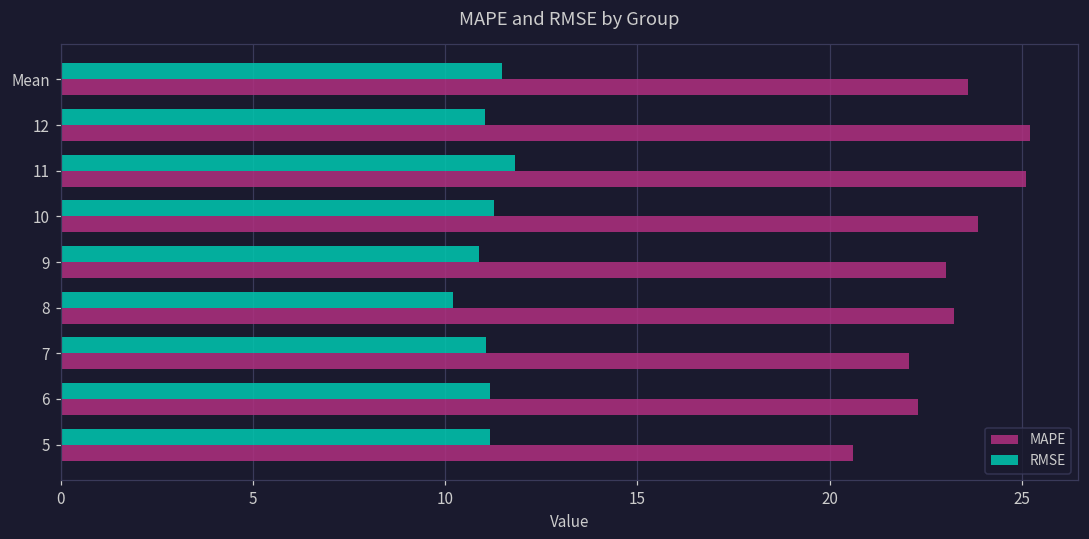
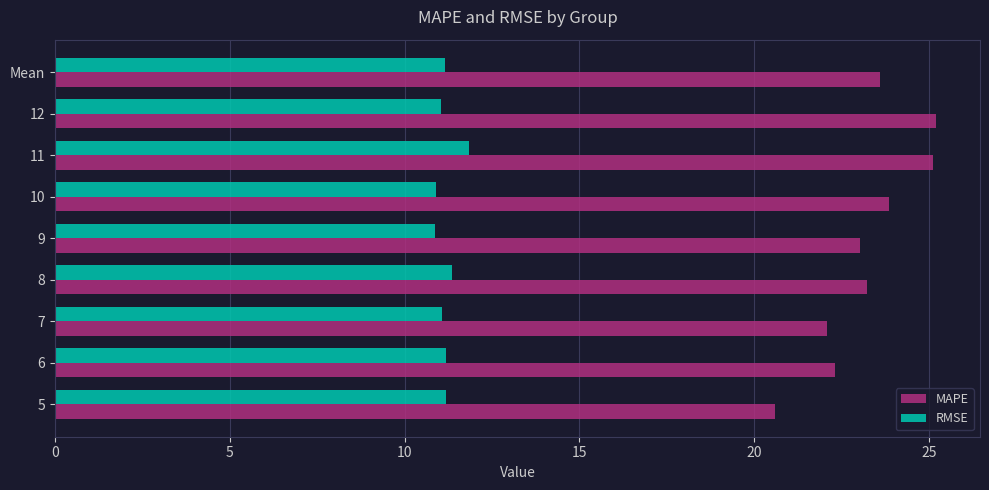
  {
    "MAPE": {
      "Mean": 23.6,
      "12": 25.2,
      "11": 25.1,
      "10": 23.9,
      "9": 23.0,
      "8": 23.2,
      "7": 22.1,
      "6": 22.3,
      "5": 20.6
    },
    "RMSE": {
-     "Mean": 11.5,
+     "Mean": 11.2,
      "12": 11.0,
      "11": 11.8,
-     "10": 11.3,
+     "10": 10.9,
      "9": 10.9,
-     "8": 10.2,
+     "8": 11.4,
      "7": 11.1,
      "6": 11.2,
      "5": 11.2
    }
  }
